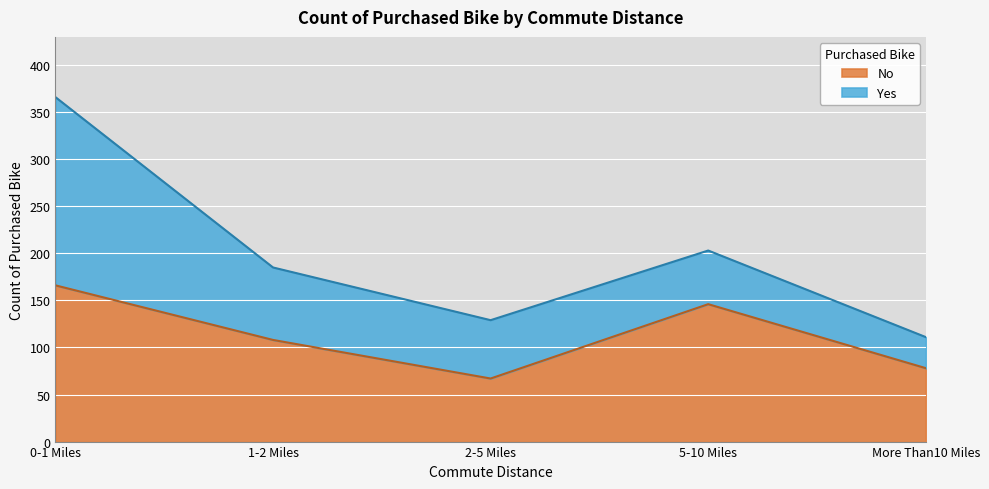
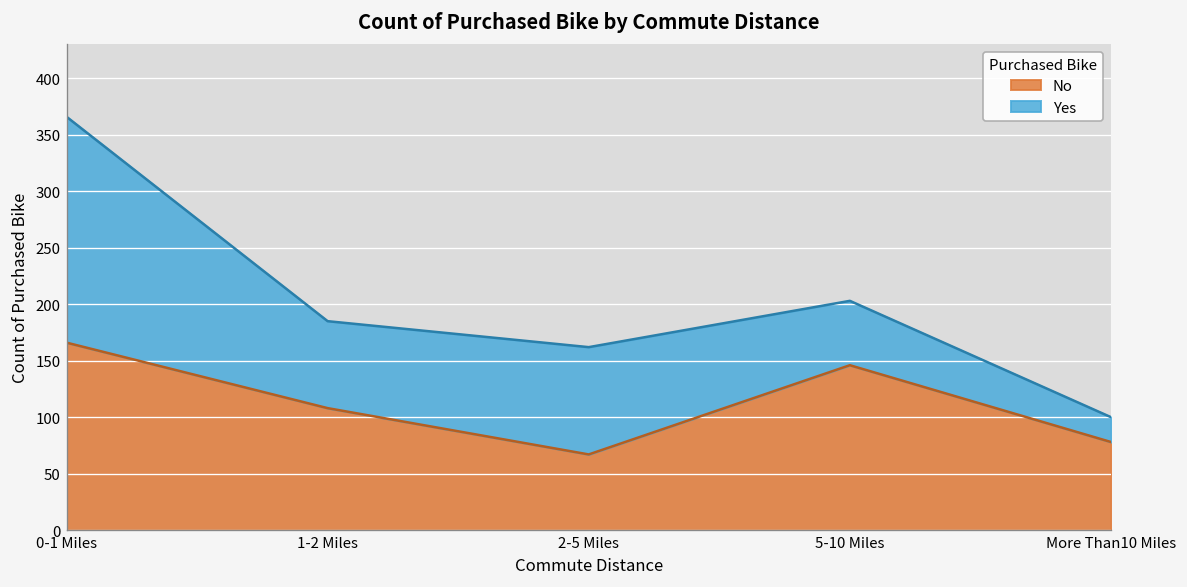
  {
    "No": {
      "0-1 Miles": 170,
      "1-2 Miles": 110,
      "2-5 Miles": 70,
      "5-10 Miles": 150,
      "More Than10 Miles": 80
    },
    "Yes": {
      "0-1 Miles": 200,
      "1-2 Miles": 80,
-     "2-5 Miles": 60,
+     "2-5 Miles": 100,
      "5-10 Miles": 60,
-     "More Than10 Miles": 30
+     "More Than10 Miles": 20
    }
  }
